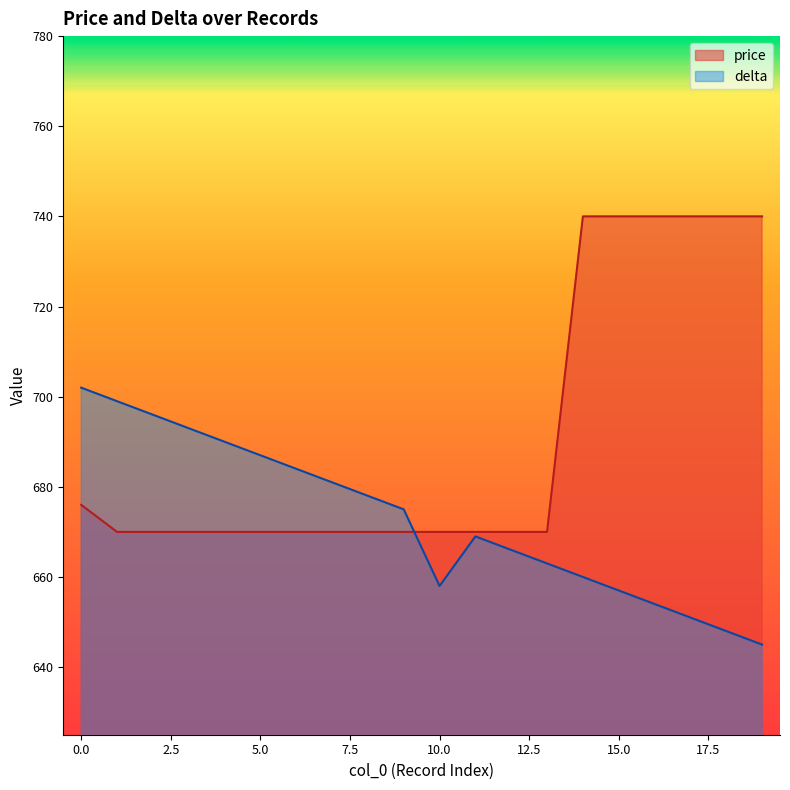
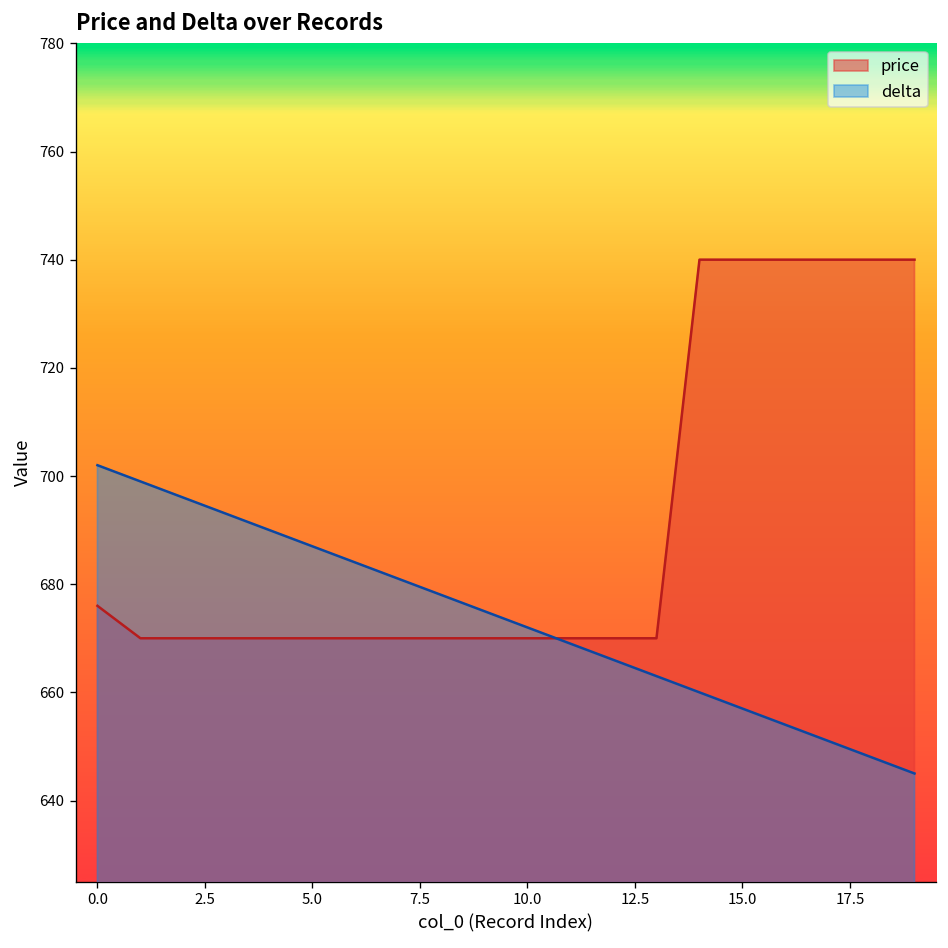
  {
    "price": {
      "0.0": 676,
      "5.0": 670,
      "10.0": 670,
      "15.0": 740
    },
    "delta": {
      "0.0": 702,
      "5.0": 687,
-     "10.0": 658,
+     "10.0": 672,
      "15.0": 657
    }
  }
